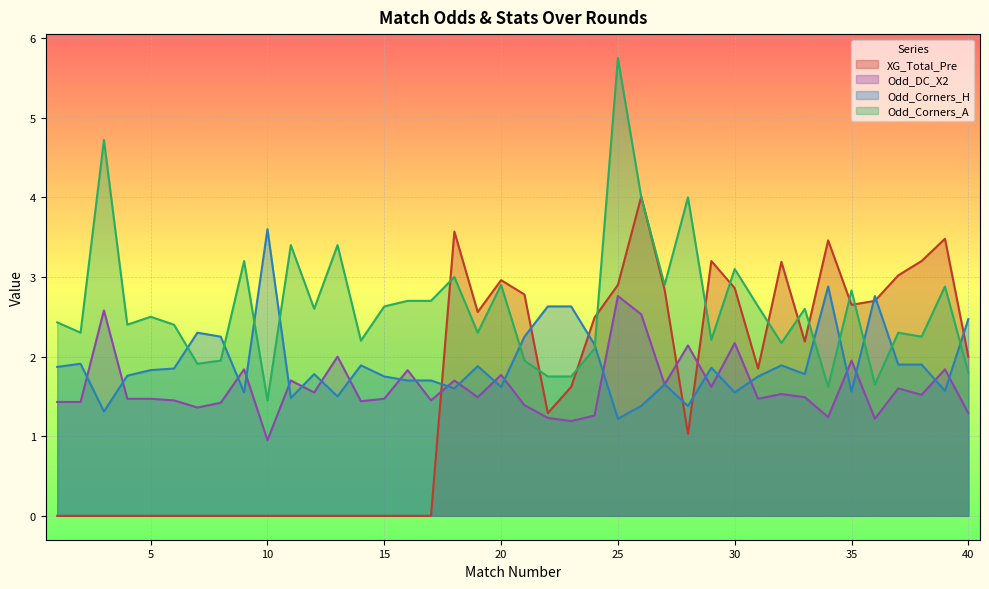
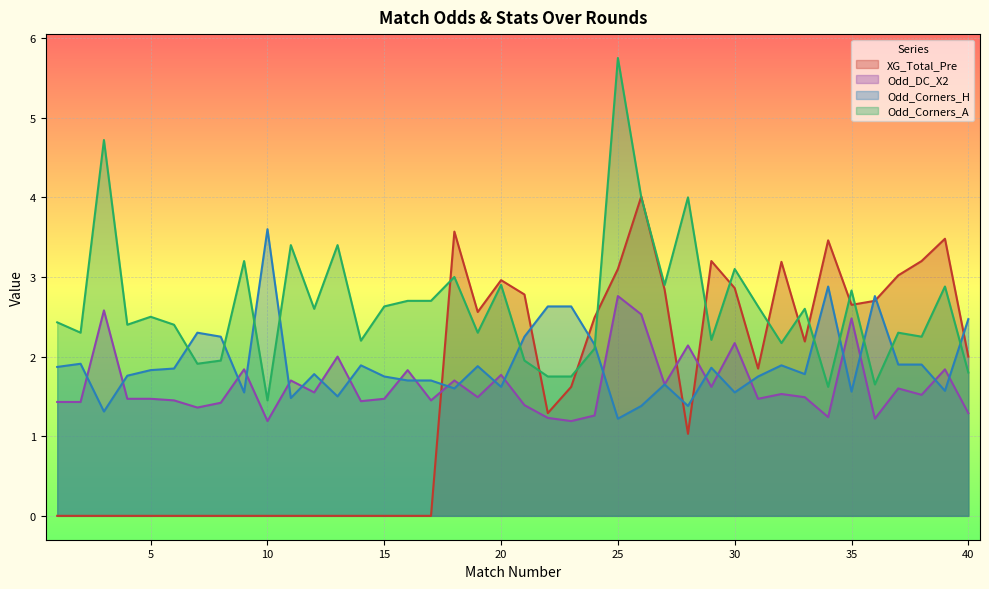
  {
    "XG_Total_Pre": {
      "5": 0.0,
      "10": 0.0,
      "15": 0.0,
      "20": 3.0,
-     "25": 2.9,
+     "25": 3.1,
      "30": 2.9,
      "35": 2.7,
      "40": 2.0
    },
    "Odd_DC_X2": {
      "5": 1.5,
-     "10": 1.0,
+     "10": 1.2,
      "15": 1.5,
      "20": 1.8,
      "25": 2.8,
      "30": 2.2,
-     "35": 2.0,
+     "35": 2.5,
      "40": 1.3
    }
  }
